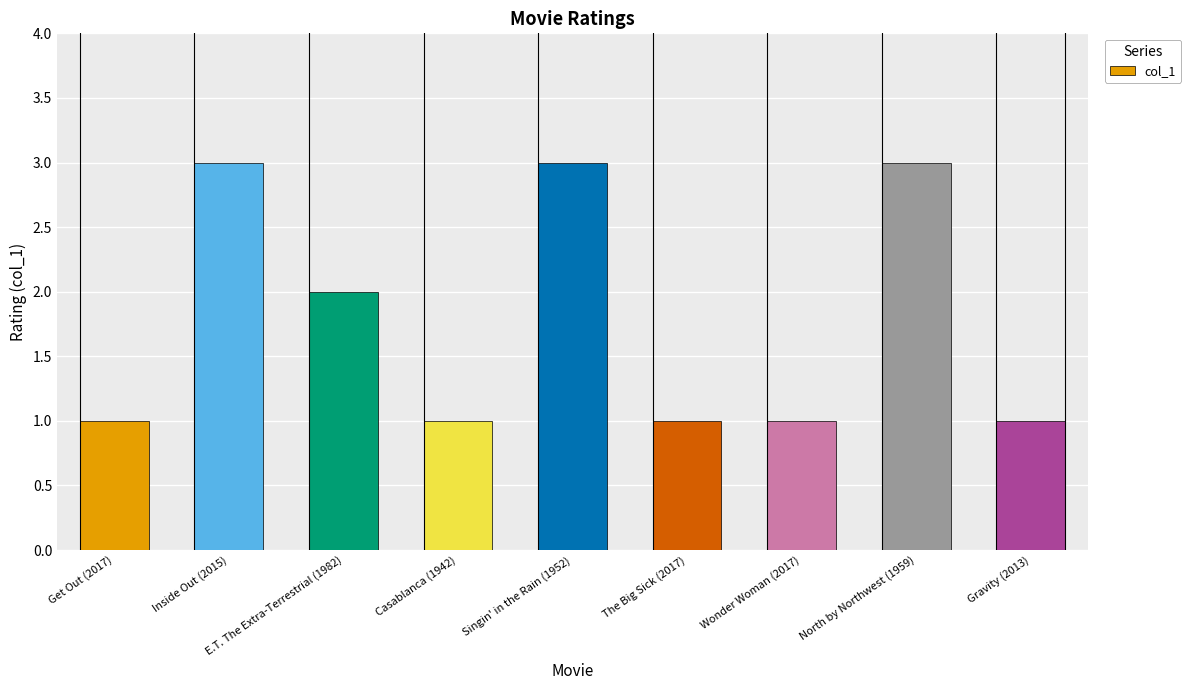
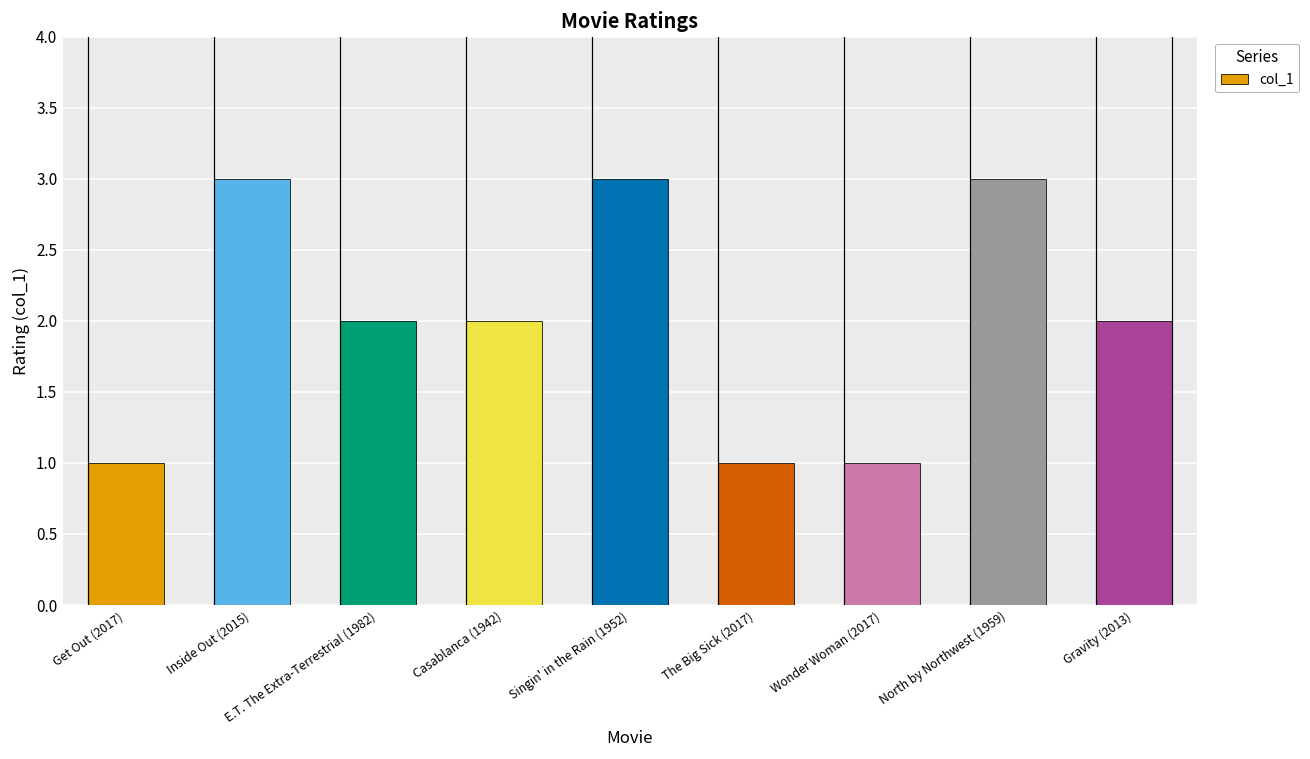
  {
    "Get Out (2017)": 1,
    "Inside Out (2015)": 3,
    "E.T. The Extra-Terrestrial (1982)": 2,
-   "Casablanca (1942)": 1,
+   "Casablanca (1942)": 2,
    "Singin' in the Rain (1952)": 3,
    "The Big Sick (2017)": 1,
    "Wonder Woman (2017)": 1,
    "North by Northwest (1959)": 3,
-   "Gravity (2013)": 1
+   "Gravity (2013)": 2
  }
